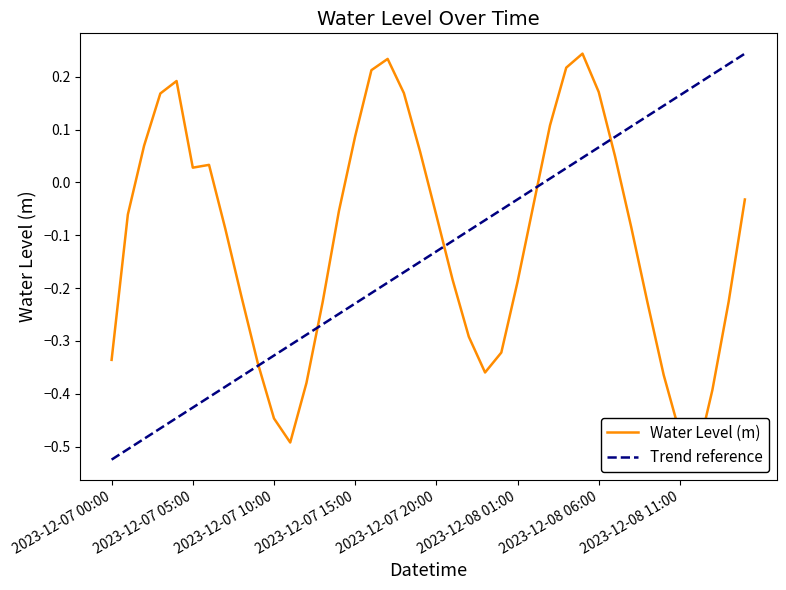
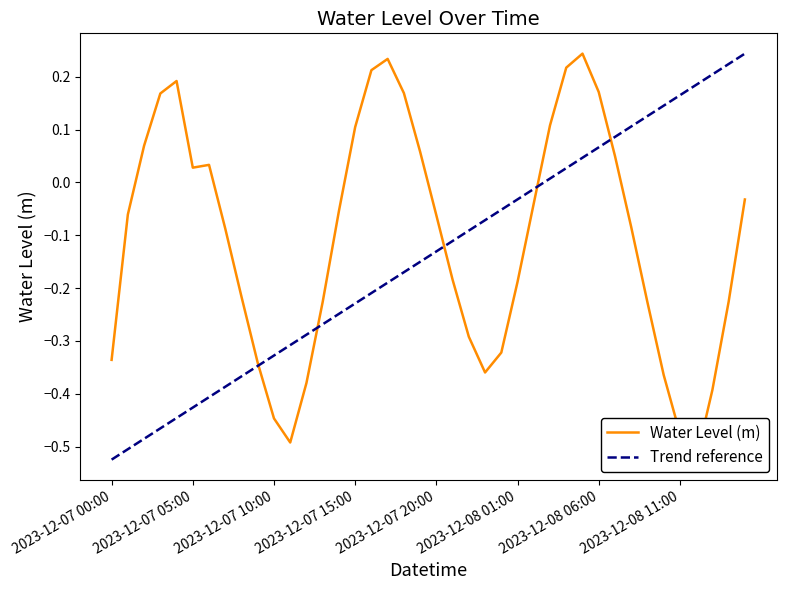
  {
    "Water Level (m)": {
      "2023-12-07 00:00": -0.34,
      "2023-12-07 05:00": 0.03,
      "2023-12-07 10:00": -0.45,
-     "2023-12-07 15:00": 0.09,
+     "2023-12-07 15:00": 0.10,
      "2023-12-07 20:00": -0.06,
      "2023-12-08 01:00": -0.19,
      "2023-12-08 06:00": 0.17
    },
    "Trend reference": {
      "2023-12-07 00:00": -0.52
    }
  }
